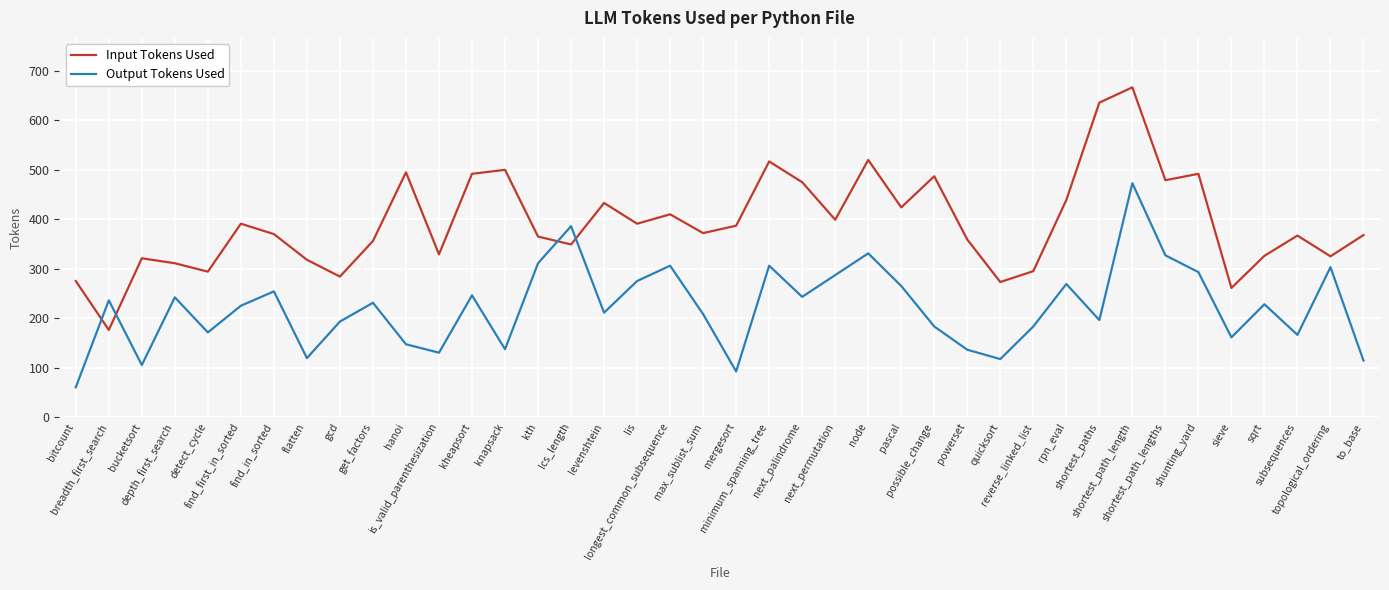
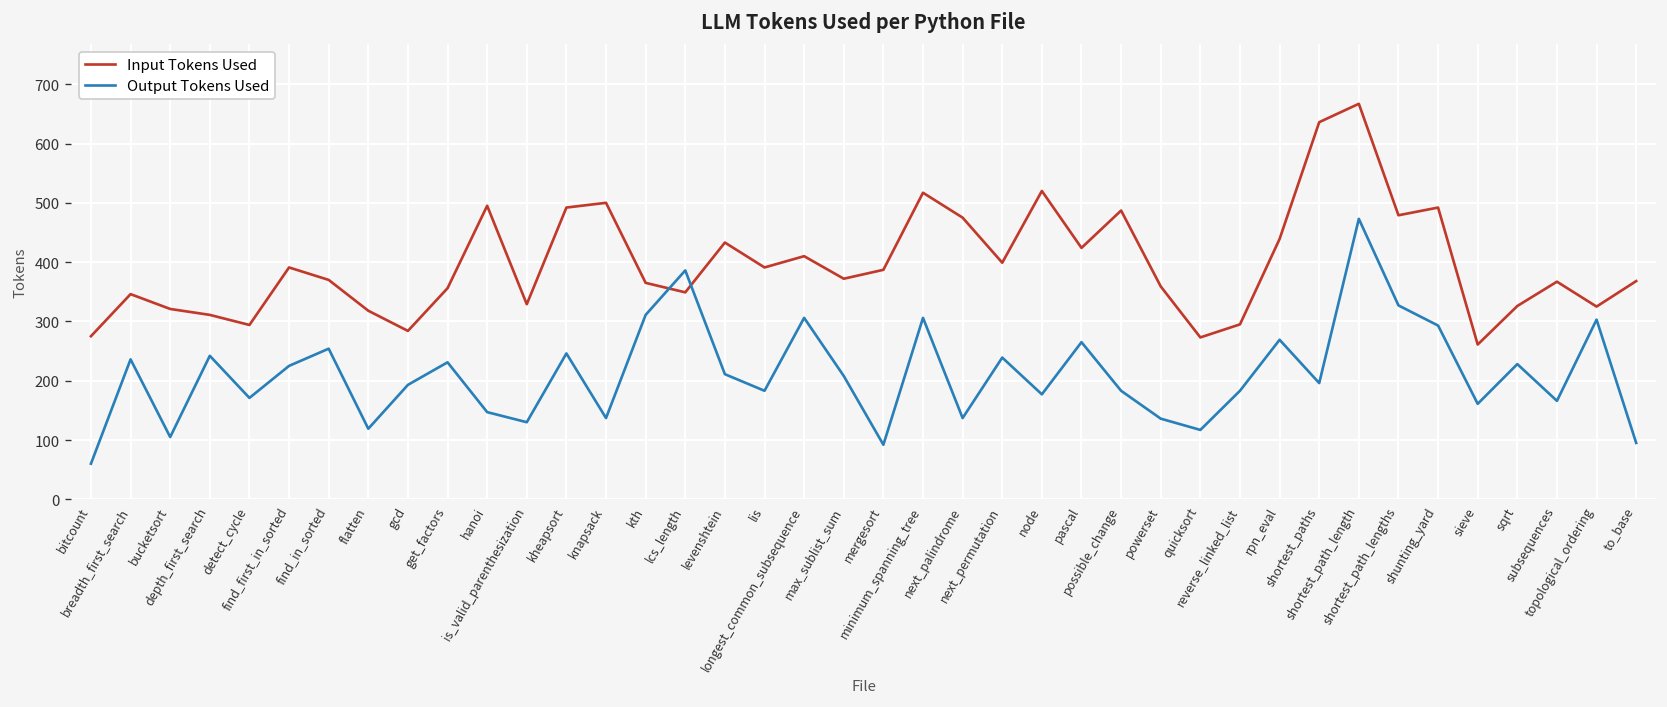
  {
    "Input Tokens Used": {
      "bitcount": 280,
-     "breadth_first_search": 180,
+     "breadth_first_search": 350,
      "bucketsort": 320,
      "depth_first_search": 310,
      "detect_cycle": 290,
      "find_first_in_sorted": 390,
      "find_in_sorted": 370,
      "flatten": 320,
      "gcd": 280,
      "get_factors": 360,
      "hanoi": 500,
      "is_valid_parenthesization": 330,
      "kheapsort": 490,
      "knapsack": 500,
      "kth": 370,
      "lcs_length": 350,
      "levenshtein": 430,
      "lis": 390,
      "longest_common_subsequence": 410,
      "max_sublist_sum": 370,
      "mergesort": 390,
      "minimum_spanning_tree": 520,
      "next_palindrome": 480,
      "next_permutation": 400,
      "node": 520,
      "pascal": 420,
      "possible_change": 490,
      "powerset": 360,
      "quicksort": 270,
      "reverse_linked_list": 300,
      "rpn_eval": 440,
      "shortest_paths": 640,
      "shortest_path_length": 670,
      "shortest_path_lengths": 480,
      "shunting_yard": 490,
      "sieve": 260,
      "sqrt": 330,
      "subsequences": 370,
      "topological_ordering": 330,
      "to_base": 370
    },
    "Output Tokens Used": {
      "bitcount": 60,
      "breadth_first_search": 240,
      "bucketsort": 110,
      "depth_first_search": 240,
      "detect_cycle": 170,
      "find_first_in_sorted": 230,
      "find_in_sorted": 250,
      "flatten": 120,
      "gcd": 190,
      "get_factors": 230,
      "hanoi": 150,
      "is_valid_parenthesization": 130,
      "kheapsort": 250,
      "knapsack": 140,
      "kth": 310,
      "lcs_length": 390,
      "levenshtein": 210,
-     "lis": 280,
+     "lis": 180,
      "longest_common_subsequence": 310,
      "max_sublist_sum": 210,
      "mergesort": 90,
      "minimum_spanning_tree": 310,
-     "next_palindrome": 240,
-     "next_permutation": 290,
-     "node": 330,
+     "next_palindrome": 140,
+     "next_permutation": 240,
+     "node": 180,
      "pascal": 270,
      "possible_change": 180,
      "powerset": 140,
      "quicksort": 120,
      "reverse_linked_list": 180,
      "rpn_eval": 270,
      "shortest_paths": 200,
      "shortest_path_length": 470,
      "shortest_path_lengths": 330,
      "shunting_yard": 290,
      "sieve": 160,
      "sqrt": 230,
      "subsequences": 170,
      "topological_ordering": 300,
-     "to_base": 110
+     "to_base": 100
    }
  }
